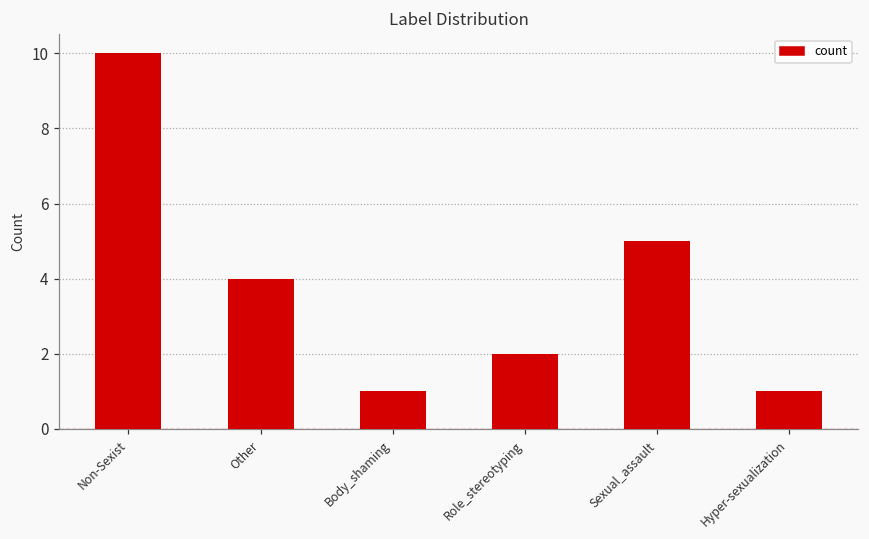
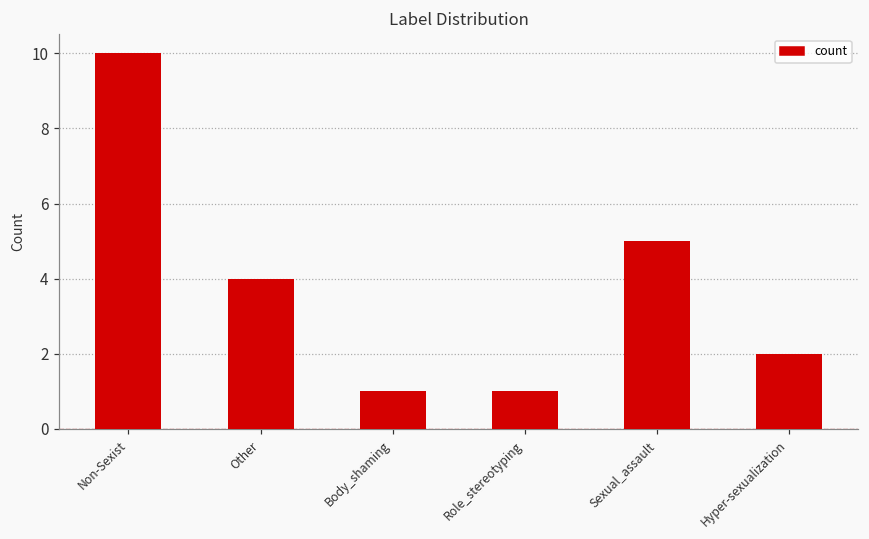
  {
    "Non-Sexist": 10,
    "Other": 4,
    "Body_shaming": 1,
-   "Role_stereotyping": 2,
+   "Role_stereotyping": 1,
    "Sexual_assault": 5,
-   "Hyper-sexualization": 1
+   "Hyper-sexualization": 2
  }
